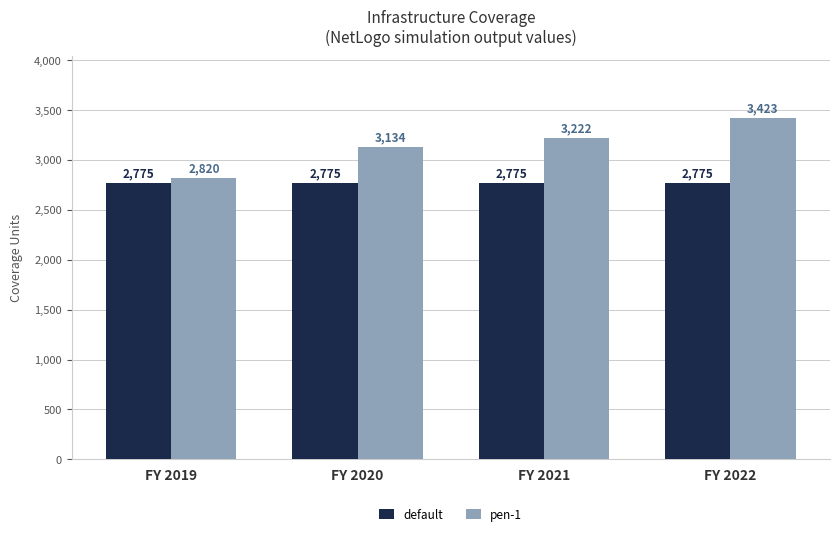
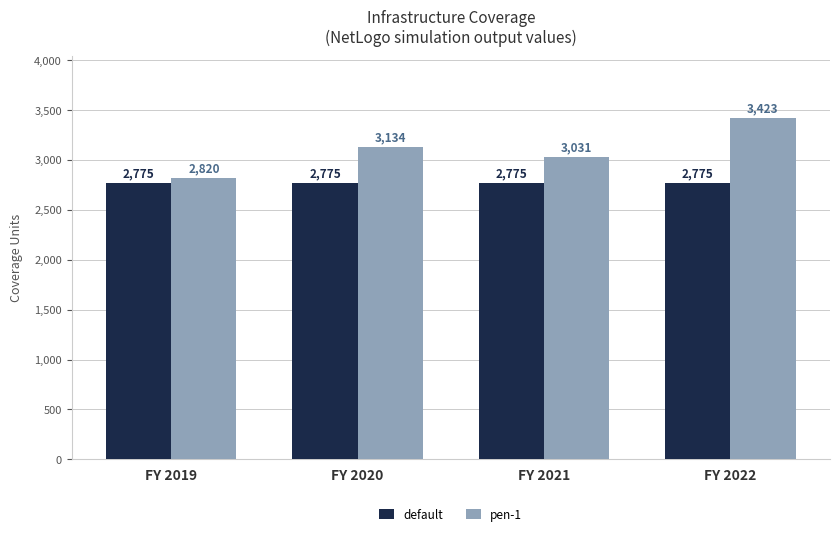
  {
    "default": {
      "FY 2019": "2,775",
      "FY 2020": "2,775",
      "FY 2021": "2,775",
      "FY 2022": "2,775"
    },
    "pen-1": {
      "FY 2019": "2,820",
      "FY 2020": "3,134",
-     "FY 2021": "3,222",
+     "FY 2021": "3,031",
      "FY 2022": "3,423"
    }
  }
